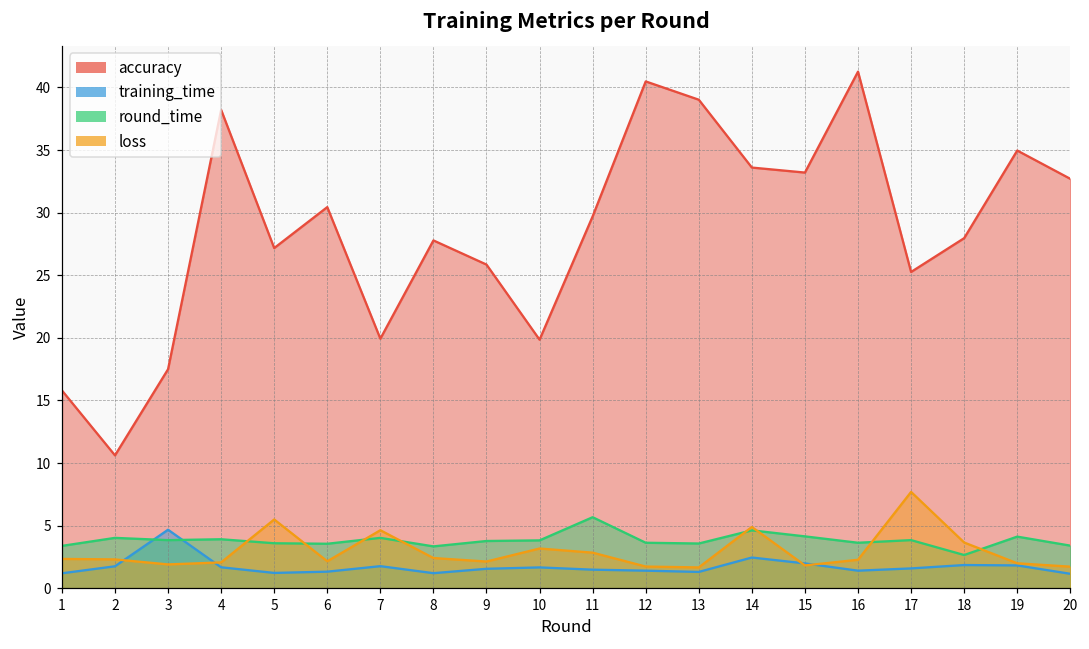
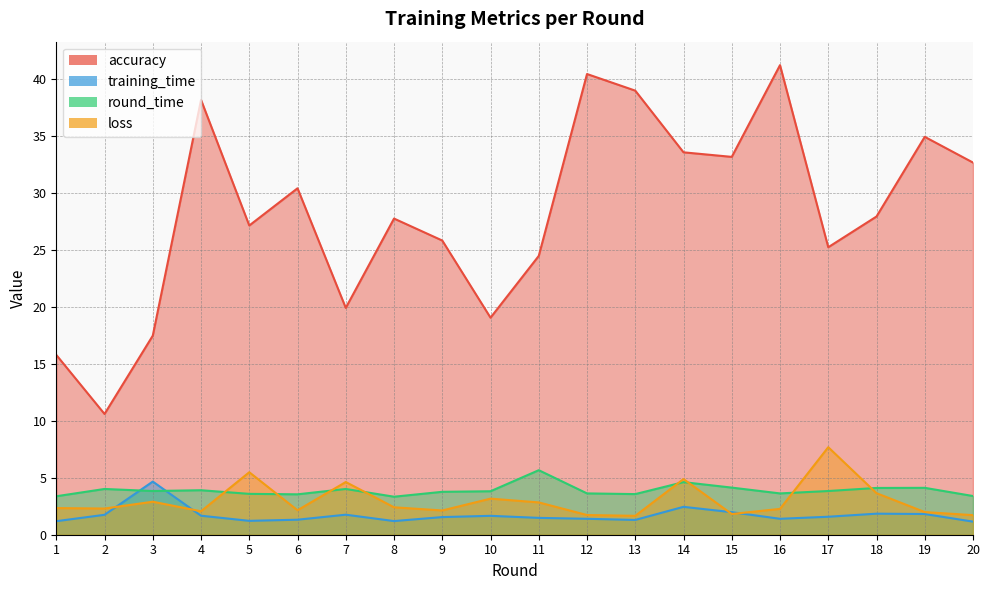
  {
    "accuracy": {
      "1": 15.8,
      "2": 10.6,
      "3": 17.5,
      "5": 27.2,
      "6": 30.4,
      "7": 19.9,
      "8": 27.8,
      "9": 25.9,
-     "10": 19.9,
-     "11": 29.7,
+     "10": 19.1,
+     "11": 24.5,
      "12": 40.5,
      "13": 39.0,
      "14": 33.6,
      "15": 33.2,
      "16": 41.3,
      "17": 25.3,
      "18": 28.0,
      "19": 35.0,
      "20": 32.7
    },
    "training_time": {
      "1": 1.2,
      "2": 1.8,
      "3": 4.7,
      "4": 1.7,
      "5": 1.2,
      "6": 1.3,
      "7": 1.8,
      "8": 1.2,
      "9": 1.6,
      "10": 1.7,
      "11": 1.5,
      "12": 1.4,
      "13": 1.3,
      "14": 2.5,
      "16": 1.4,
      "17": 1.6,
      "18": 1.9,
      "20": 1.2
    },
    "round_time": {
      "1": 3.4,
      "2": 4.0,
      "3": 3.8,
      "4": 3.9,
      "5": 3.6,
      "6": 3.6,
      "7": 4.0,
      "8": 3.3,
      "9": 3.8,
      "10": 3.8,
      "11": 5.7,
      "12": 3.6,
      "13": 3.6,
      "14": 4.6,
      "15": 4.1,
      "16": 3.6,
      "17": 3.8,
-     "18": 2.7,
+     "18": 4.1,
      "19": 4.1,
      "20": 3.4
    },
    "loss": {
      "1": 2.3,
      "2": 2.3,
-     "3": 1.9,
+     "3": 2.9,
      "4": 2.1,
      "5": 5.5,
      "6": 2.2,
      "7": 4.6,
      "8": 2.4,
      "9": 2.1,
      "10": 3.2,
      "11": 2.8,
      "12": 1.7,
      "13": 1.7,
      "14": 4.9,
      "16": 2.3,
      "17": 7.7,
      "18": 3.7,
      "20": 1.7
    }
  }
